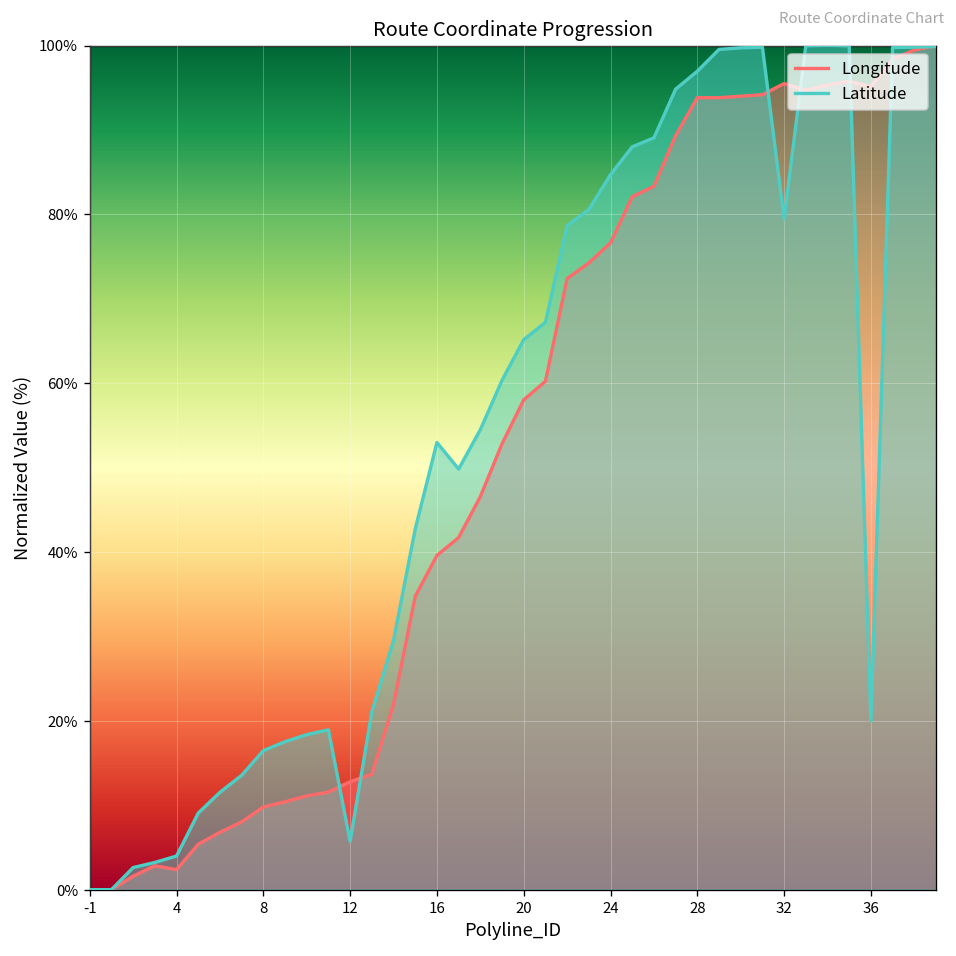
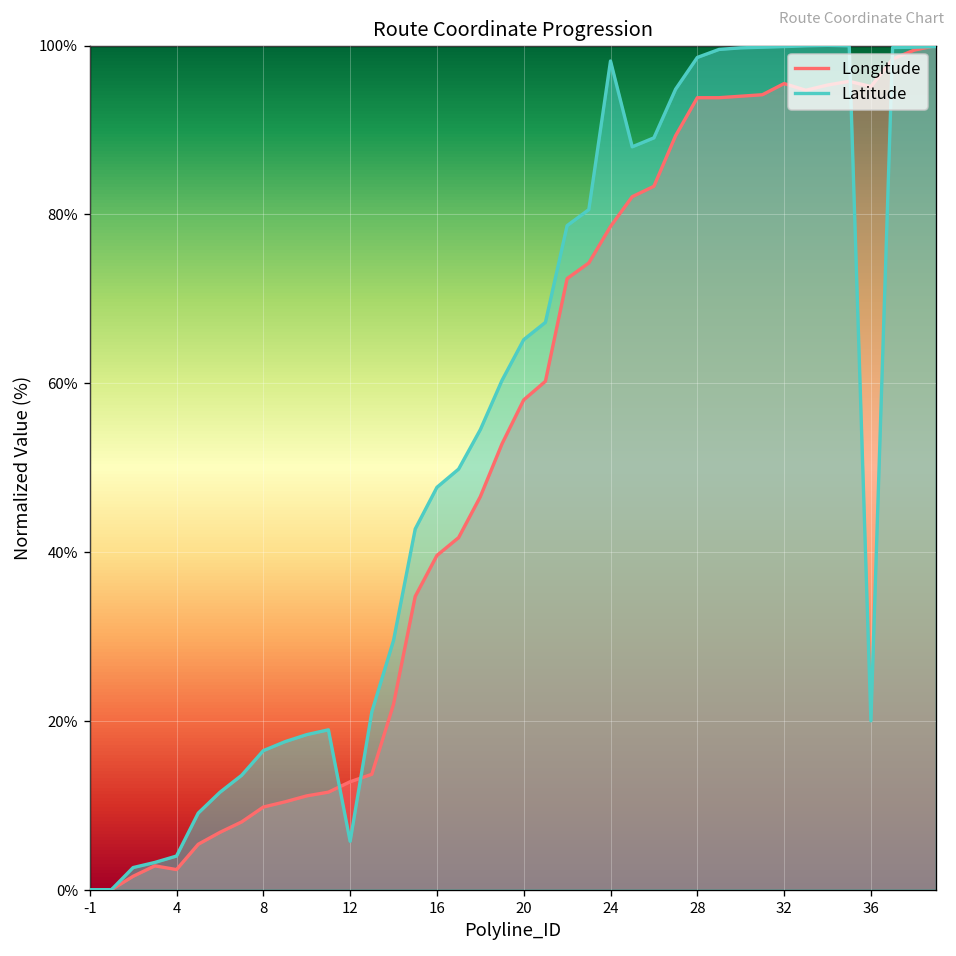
  {
    "Longitude": {
      "4": "2%",
      "8": "10%",
      "12": "13%",
      "16": "40%",
      "20": "58%",
-     "24": "77%",
+     "24": "79%",
      "28": "94%",
      "32": "96%"
    },
    "Latitude": {
      "4": "4%",
      "8": "16%",
      "12": "6%",
-     "16": "53%",
+     "16": "48%",
      "20": "65%",
-     "24": "85%",
-     "28": "97%",
-     "32": "79%",
+     "24": "98%",
+     "28": "99%",
+     "32": "100%",
      "36": "20%"
    }
  }
